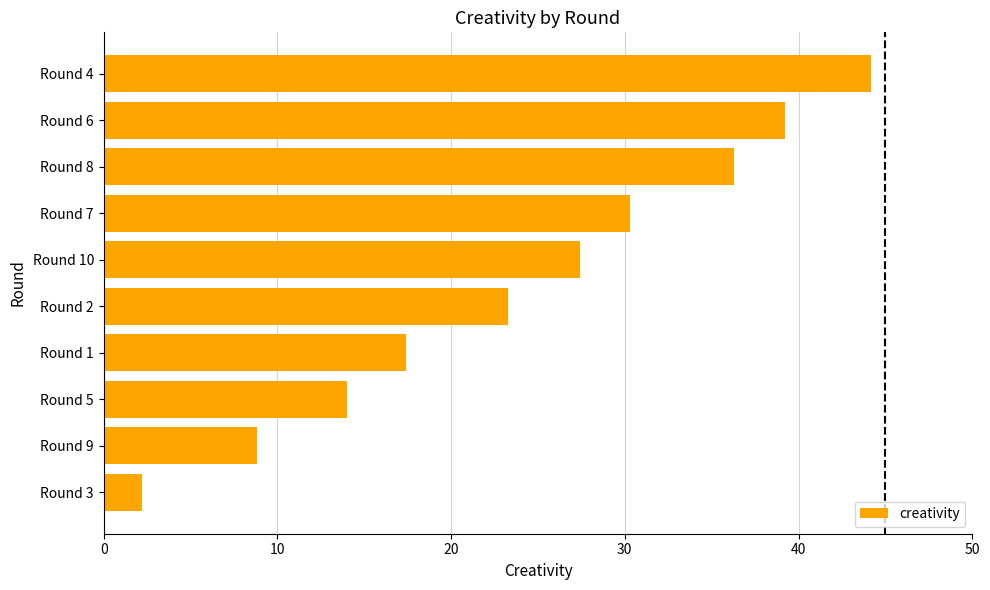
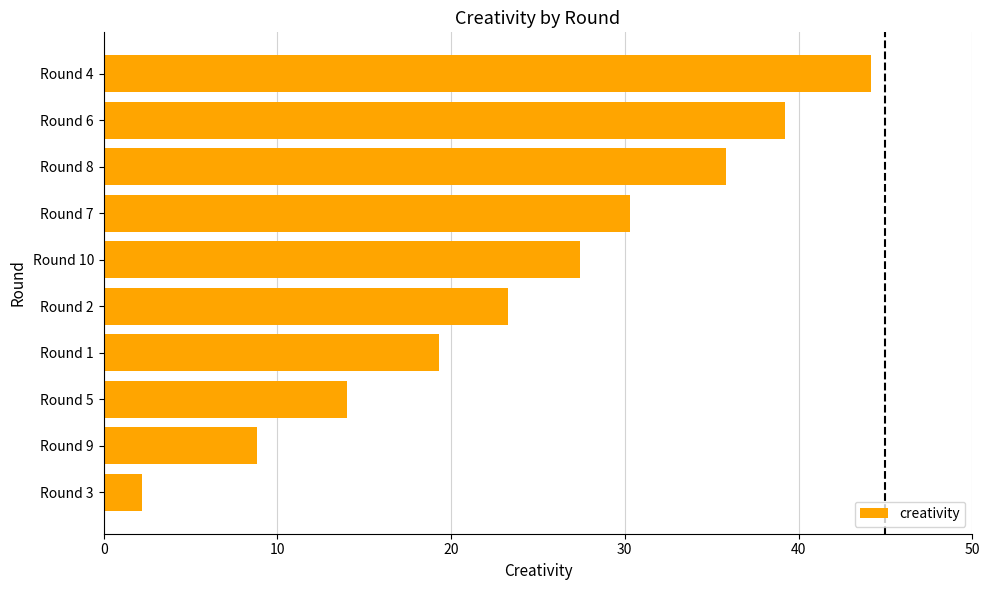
  {
    "Round 4": 44.2,
    "Round 6": 39.2,
-   "Round 8": 36.3,
+   "Round 8": 35.8,
    "Round 7": 30.3,
    "Round 10": 27.4,
    "Round 2": 23.3,
-   "Round 1": 17.4,
+   "Round 1": 19.3,
    "Round 5": 14.0,
    "Round 9": 8.8,
    "Round 3": 2.2
  }
